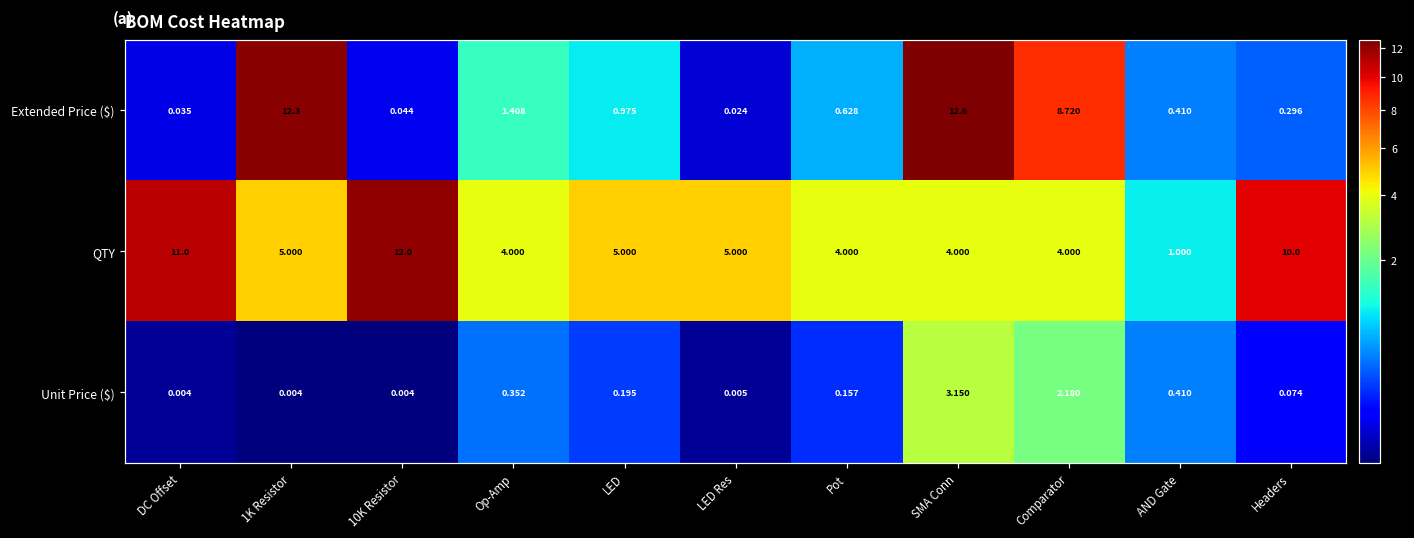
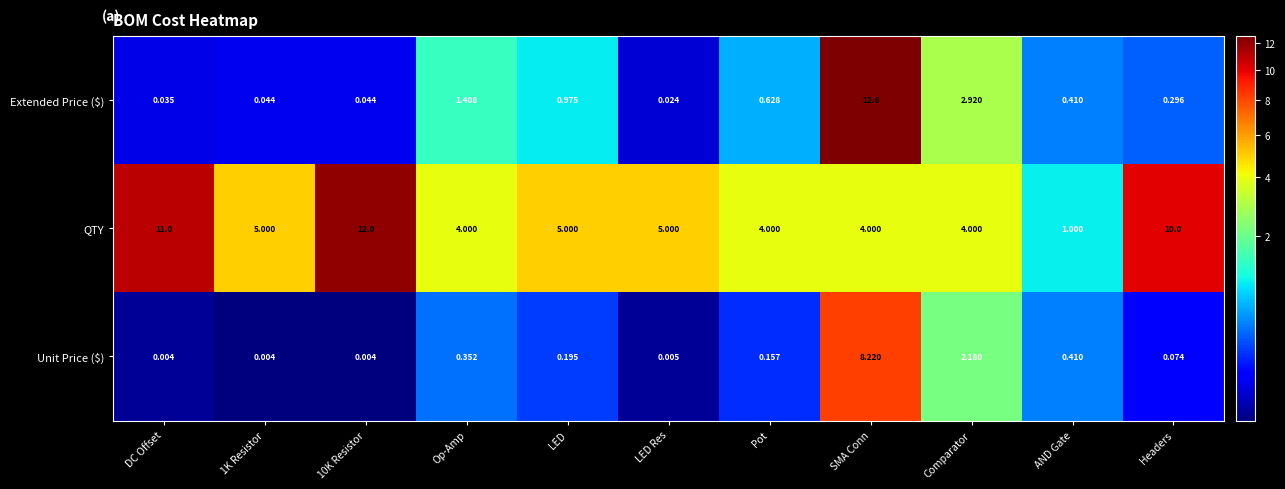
  {
    "Extended Price ($)": {
      "DC Offset": 0.035,
-     "1K Resistor": 12.3,
+     "1K Resistor": 0.044,
      "10K Resistor": 0.044,
      "Op-Amp": 1.408,
      "LED": 0.975,
      "LED Res": 0.024,
      "Pot": 0.628,
      "SMA Conn": 12.6,
-     "Comparator": 8.720,
+     "Comparator": 2.920,
      "AND Gate": 0.410,
      "Headers": 0.296
    },
    "QTY": {
      "DC Offset": 11.0,
      "1K Resistor": 5.000,
      "10K Resistor": 12.0,
      "Op-Amp": 4.000,
      "LED": 5.000,
      "LED Res": 5.000,
      "Pot": 4.000,
      "SMA Conn": 4.000,
      "Comparator": 4.000,
      "AND Gate": 1.000,
      "Headers": 10.0
    },
    "Unit Price ($)": {
      "DC Offset": 0.004,
      "1K Resistor": 0.004,
      "10K Resistor": 0.004,
      "Op-Amp": 0.352,
      "LED": 0.195,
      "LED Res": 0.005,
      "Pot": 0.157,
-     "SMA Conn": 3.150,
+     "SMA Conn": 8.220,
      "Comparator": 2.180,
      "AND Gate": 0.410,
      "Headers": 0.074
    }
  }
